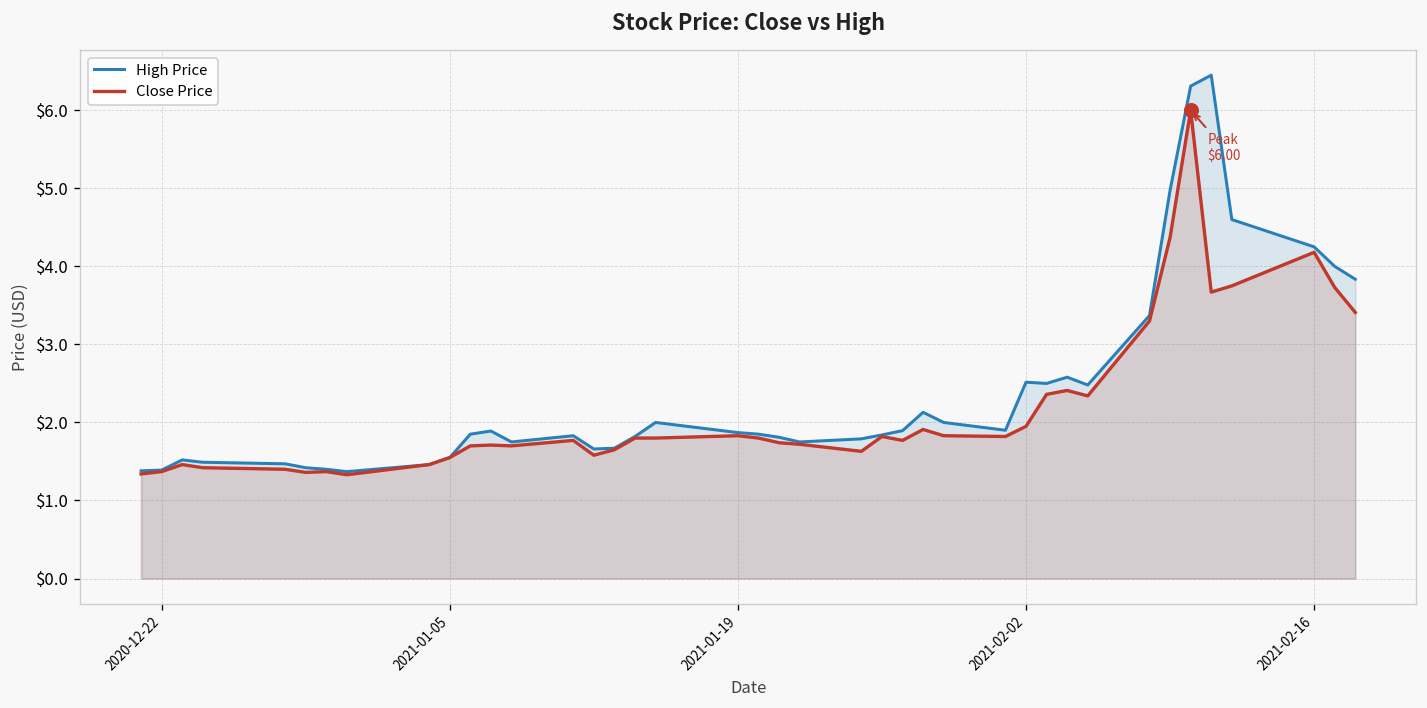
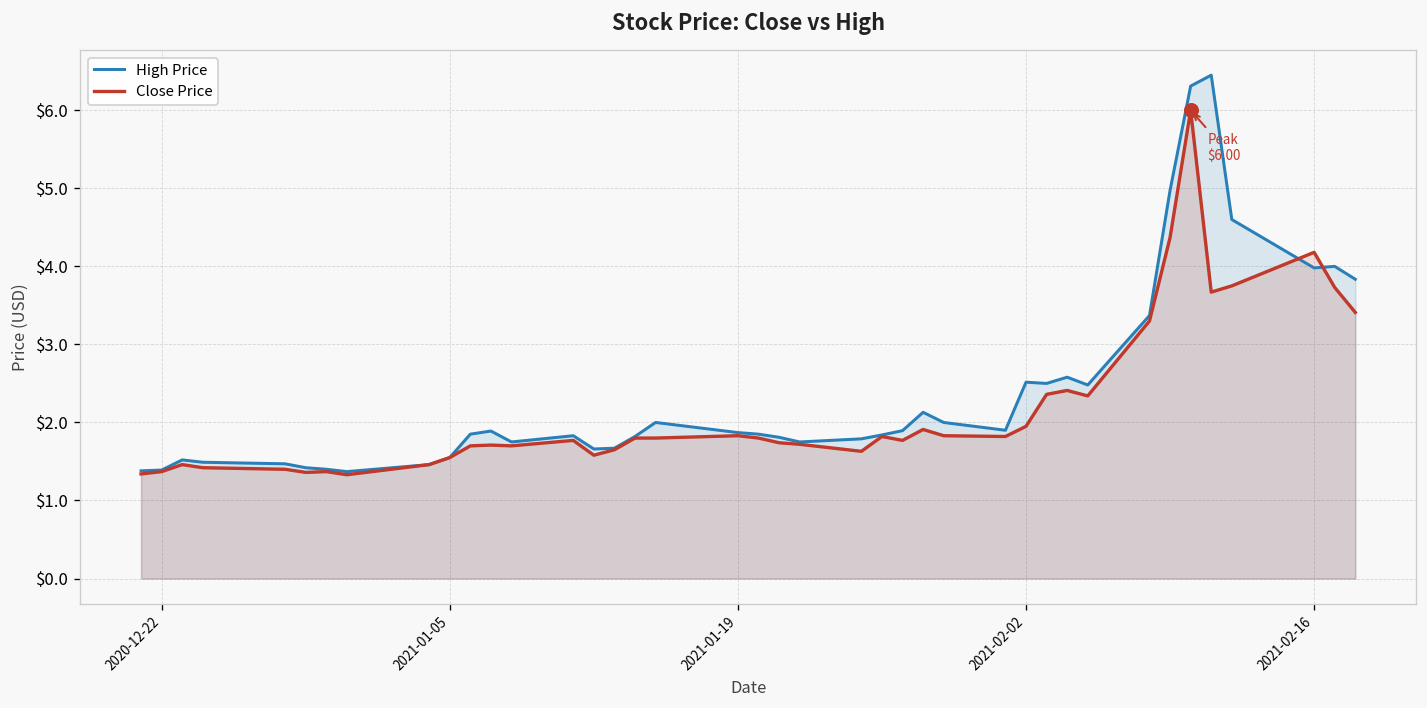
  {
    "High Price": {
      "2021-01-19": "$1.9",
      "2021-02-02": "$2.5",
-     "2021-02-16": "$4.3"
+     "2021-02-16": "$4.0"
    }
  }
